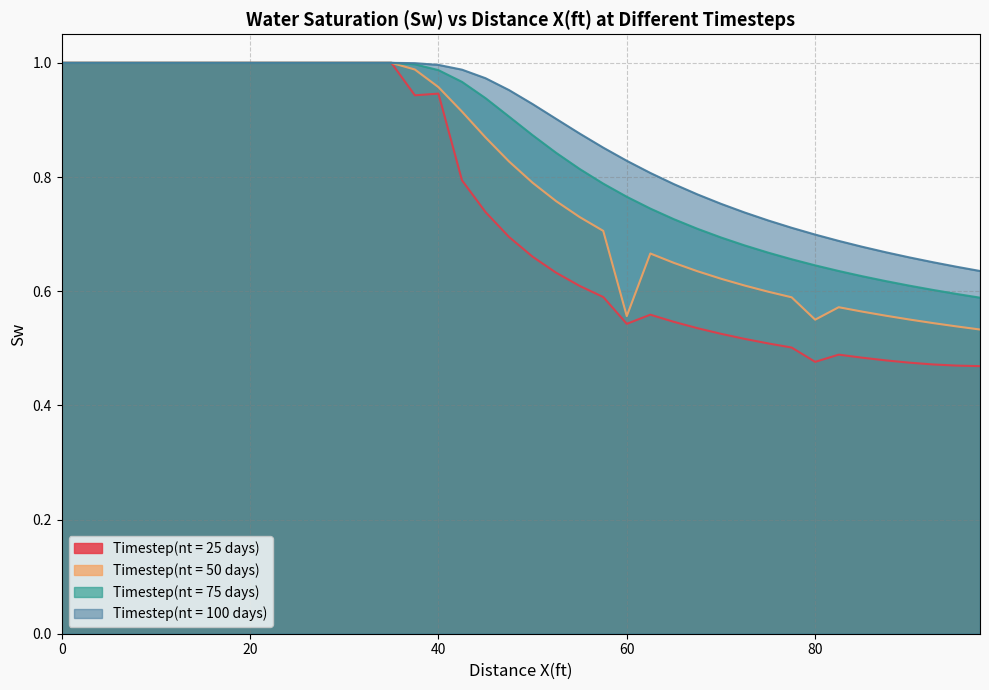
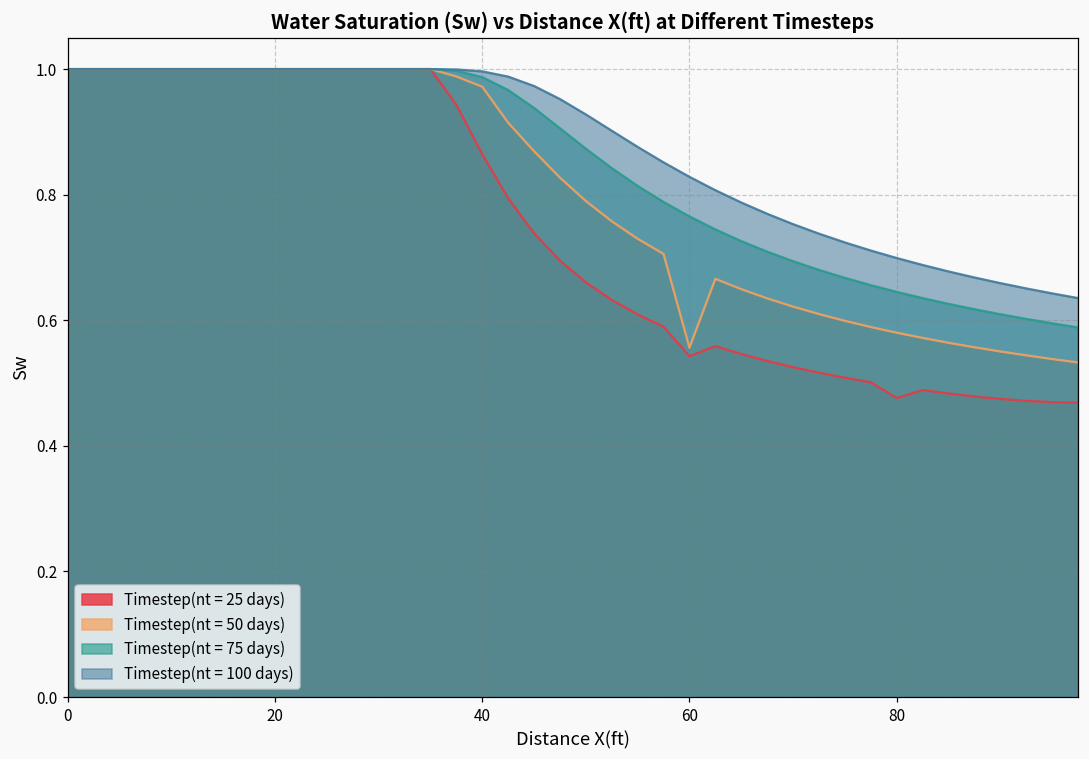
  {
    "Timestep(nt = 25 days)": {
-     "40": 0.95,
+     "40": 0.86,
      "60": 0.54,
      "80": 0.48
    },
    "Timestep(nt = 50 days)": {
-     "40": 0.96,
+     "40": 0.97,
      "60": 0.56,
-     "80": 0.55
+     "80": 0.58
    }
  }
